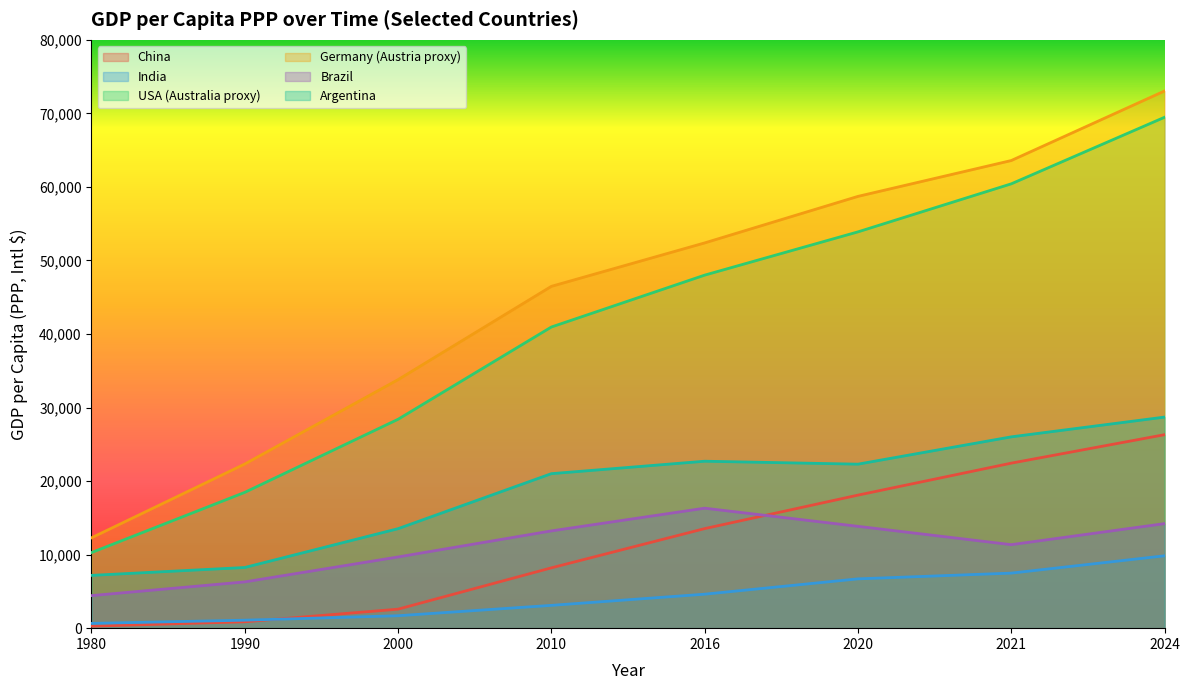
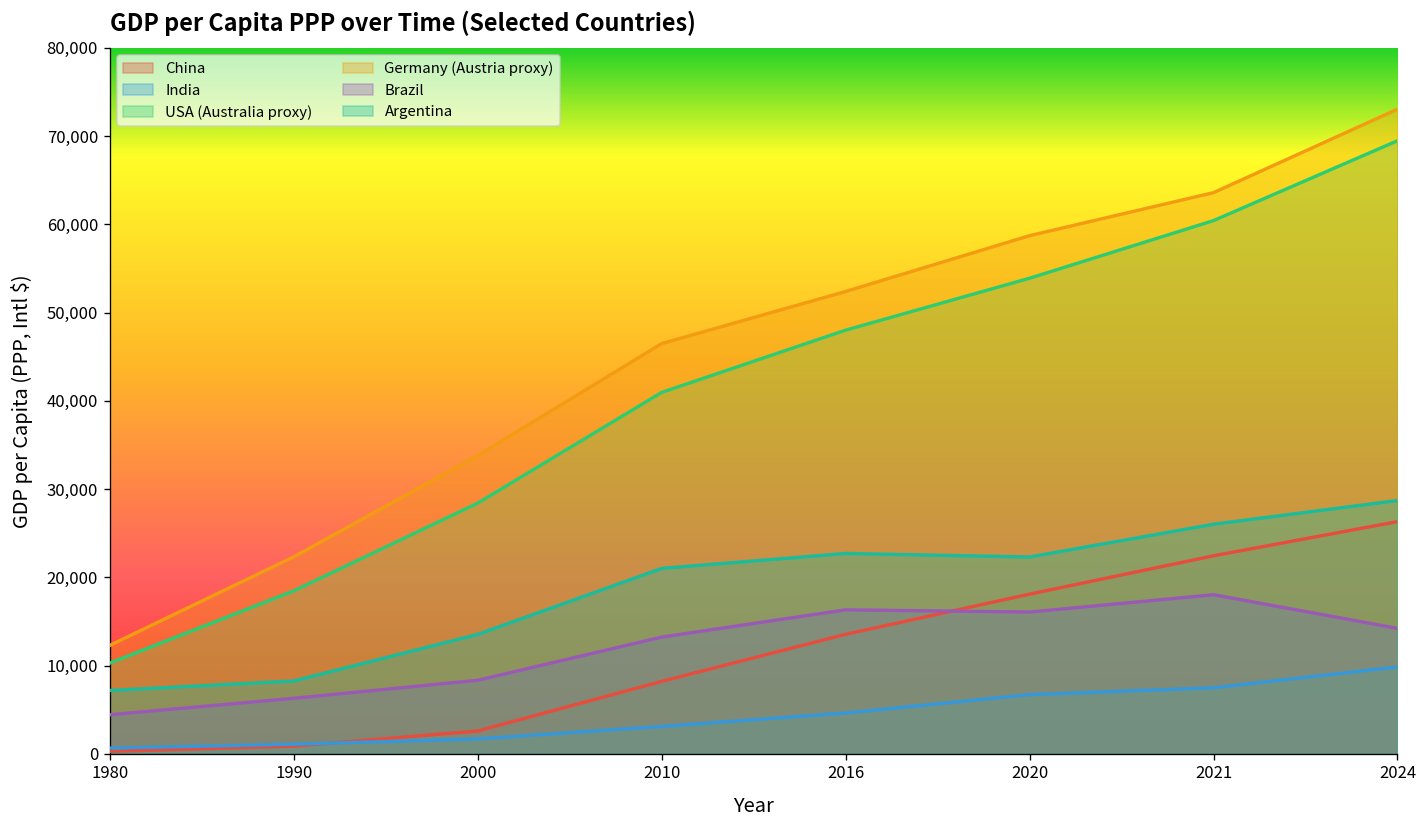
  {
    "Brazil": {
      "1980": "4,000",
      "1990": "6,000",
-     "2000": "10,000",
+     "2000": "8,000",
      "2010": "13,000",
      "2016": "16,000",
-     "2020": "14,000",
-     "2021": "11,000",
+     "2020": "16,000",
+     "2021": "18,000",
      "2024": "14,000"
    }
  }
